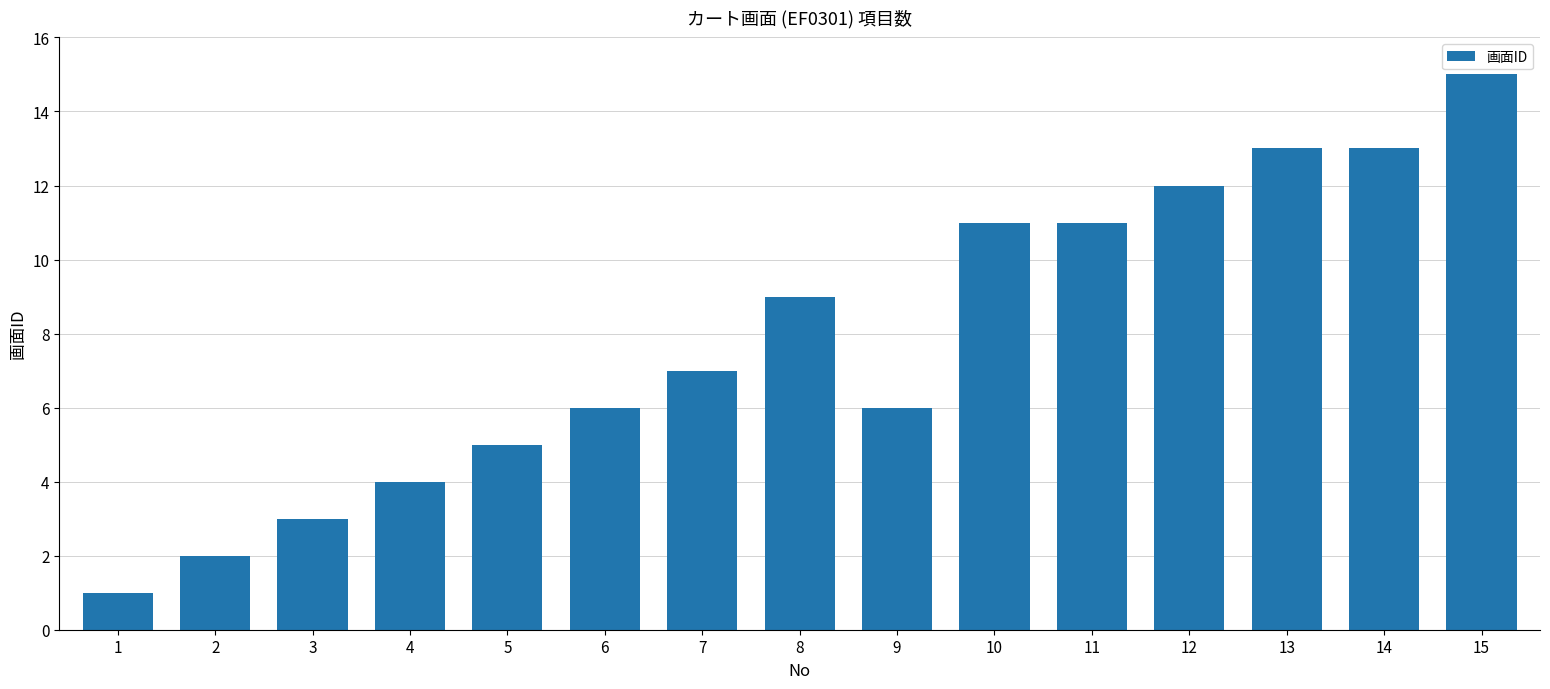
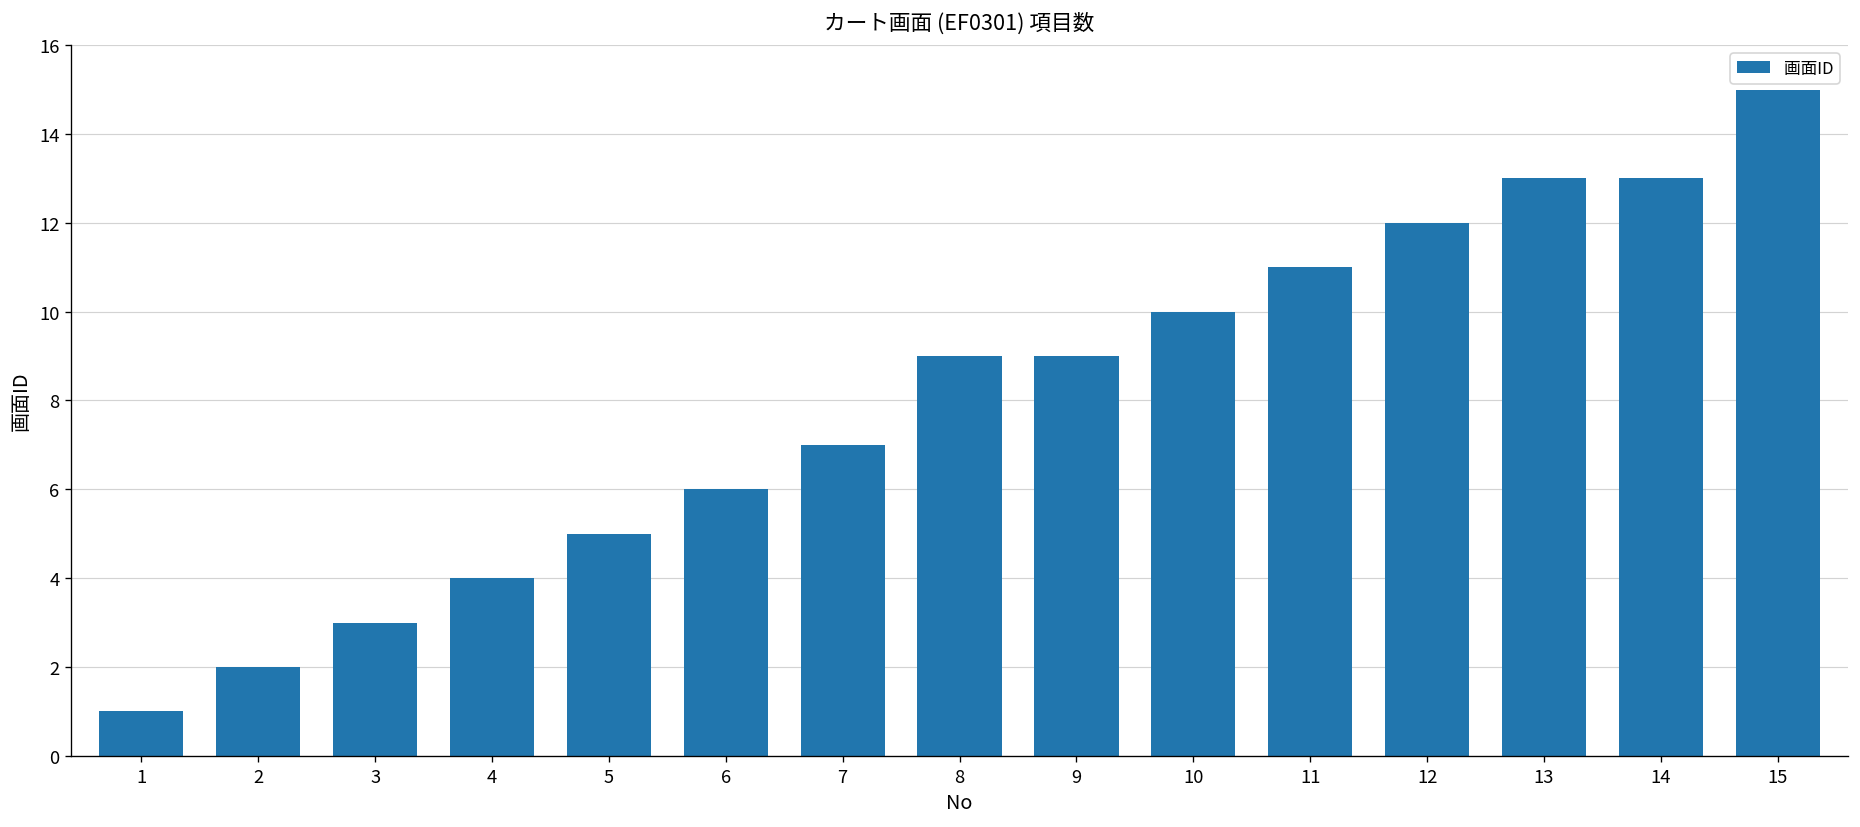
  {
    "1": 1,
    "2": 2,
    "3": 3,
    "4": 4,
    "5": 5,
    "6": 6,
    "7": 7,
    "8": 9,
-   "9": 6,
-   "10": 11,
+   "9": 9,
+   "10": 10,
    "11": 11,
    "12": 12,
    "13": 13,
    "14": 13,
    "15": 15
  }
